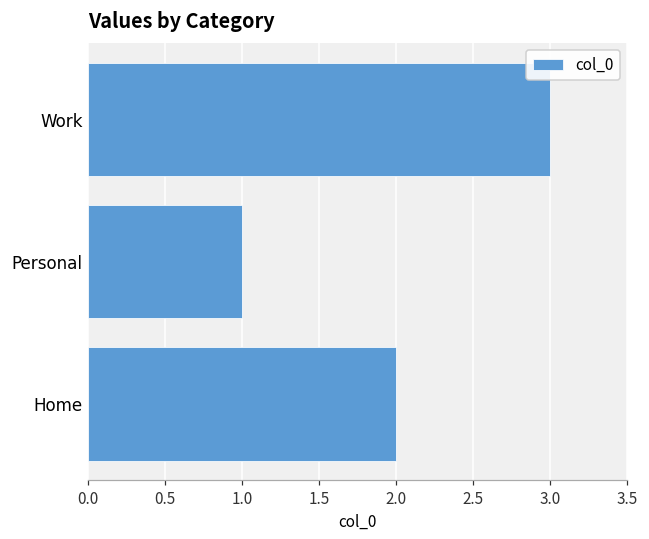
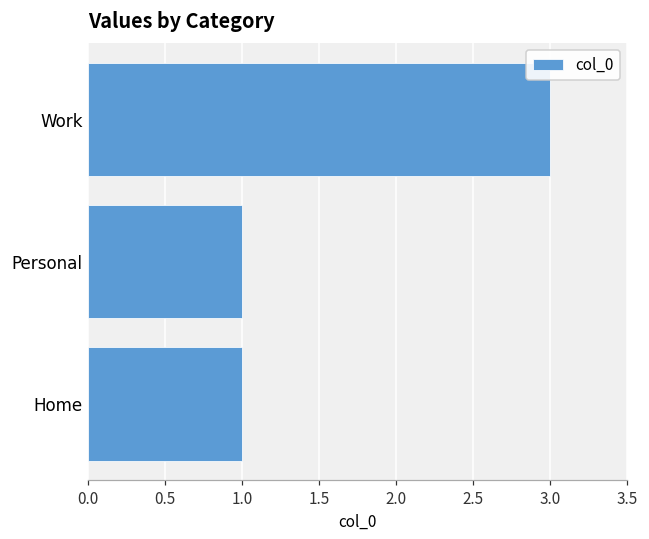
  {
    "Work": 3,
    "Personal": 1,
-   "Home": 2
+   "Home": 1
  }
